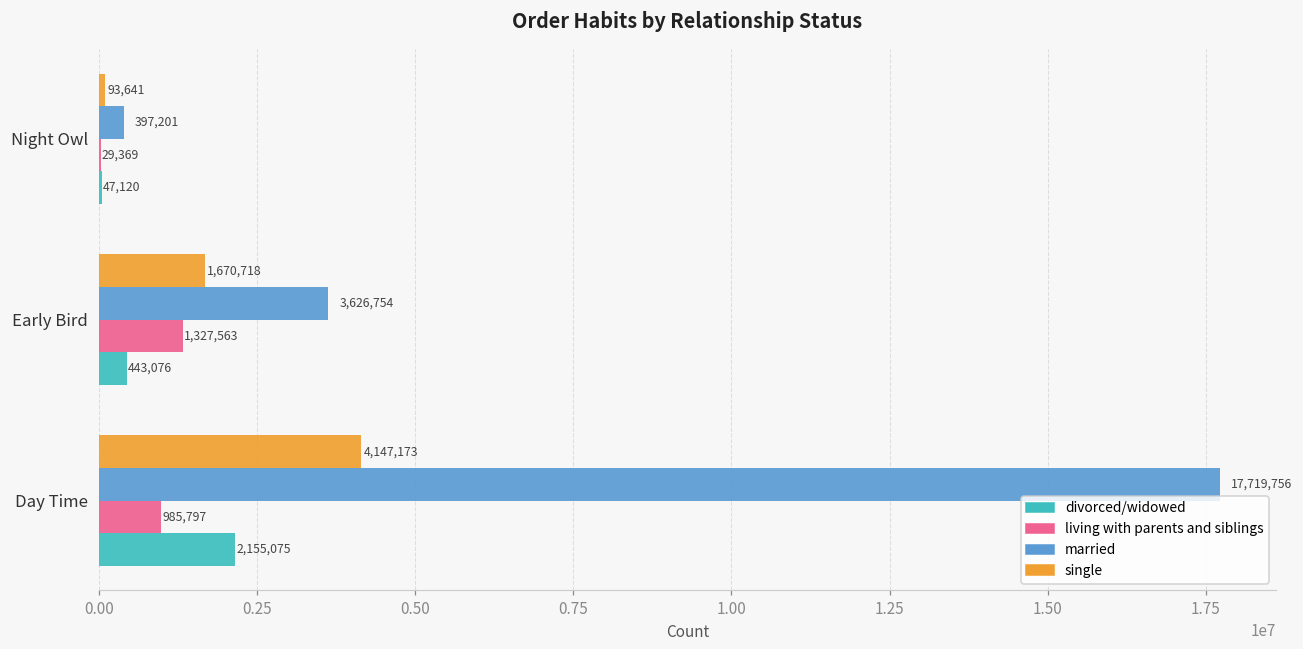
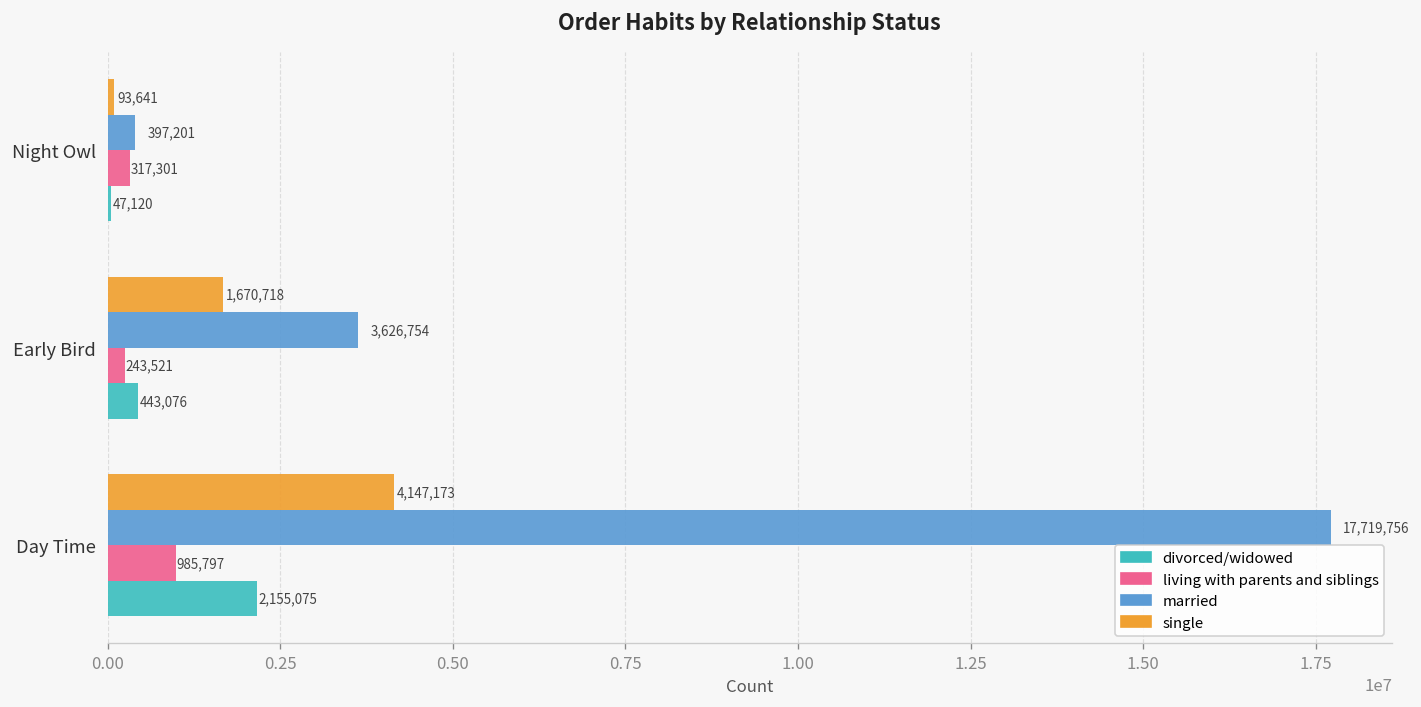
  {
    "living with parents and siblings": {
-     "Night Owl": "29,369",
-     "Early Bird": "1,327,563",
+     "Night Owl": "317,301",
+     "Early Bird": "243,521",
      "Day Time": "985,797"
    },
    "single": {
      "Night Owl": "93,641",
      "Early Bird": "1,670,718",
      "Day Time": "4,147,173"
    }
  }
